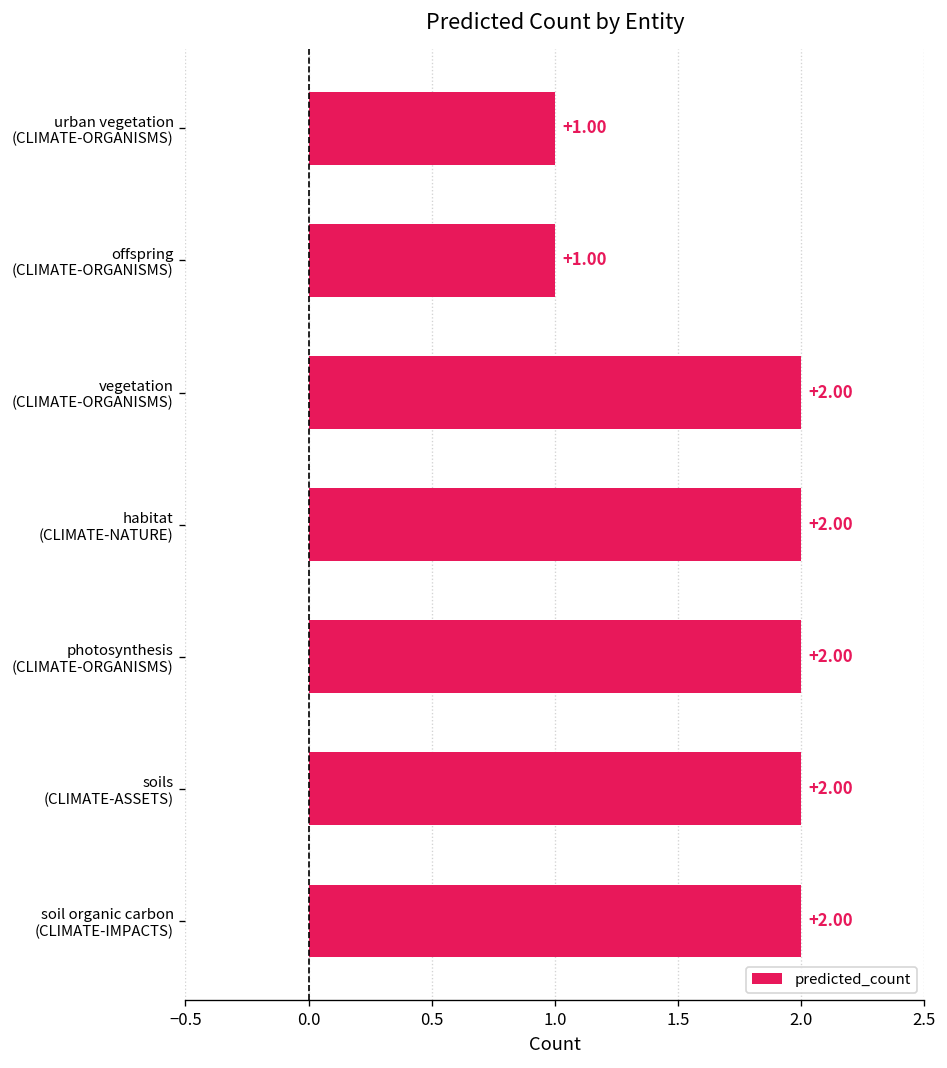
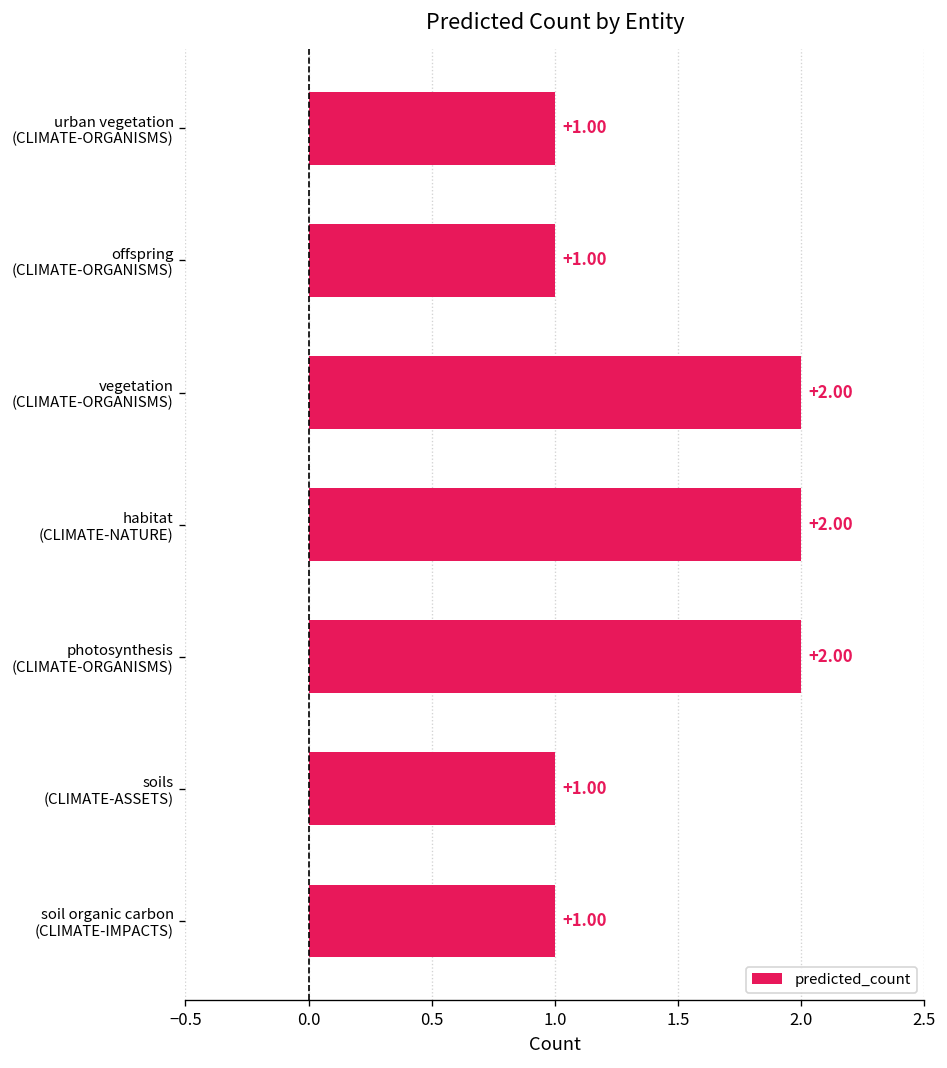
  {
    "urban vegetation (CLIMATE-ORGANISMS)": "+1.00",
    "offspring (CLIMATE-ORGANISMS)": "+1.00",
    "vegetation (CLIMATE-ORGANISMS)": "+2.00",
    "habitat (CLIMATE-NATURE)": "+2.00",
    "photosynthesis (CLIMATE-ORGANISMS)": "+2.00",
-   "soils (CLIMATE-ASSETS)": "+2.00",
-   "soil organic carbon (CLIMATE-IMPACTS)": "+2.00"
+   "soils (CLIMATE-ASSETS)": "+1.00",
+   "soil organic carbon (CLIMATE-IMPACTS)": "+1.00"
  }
